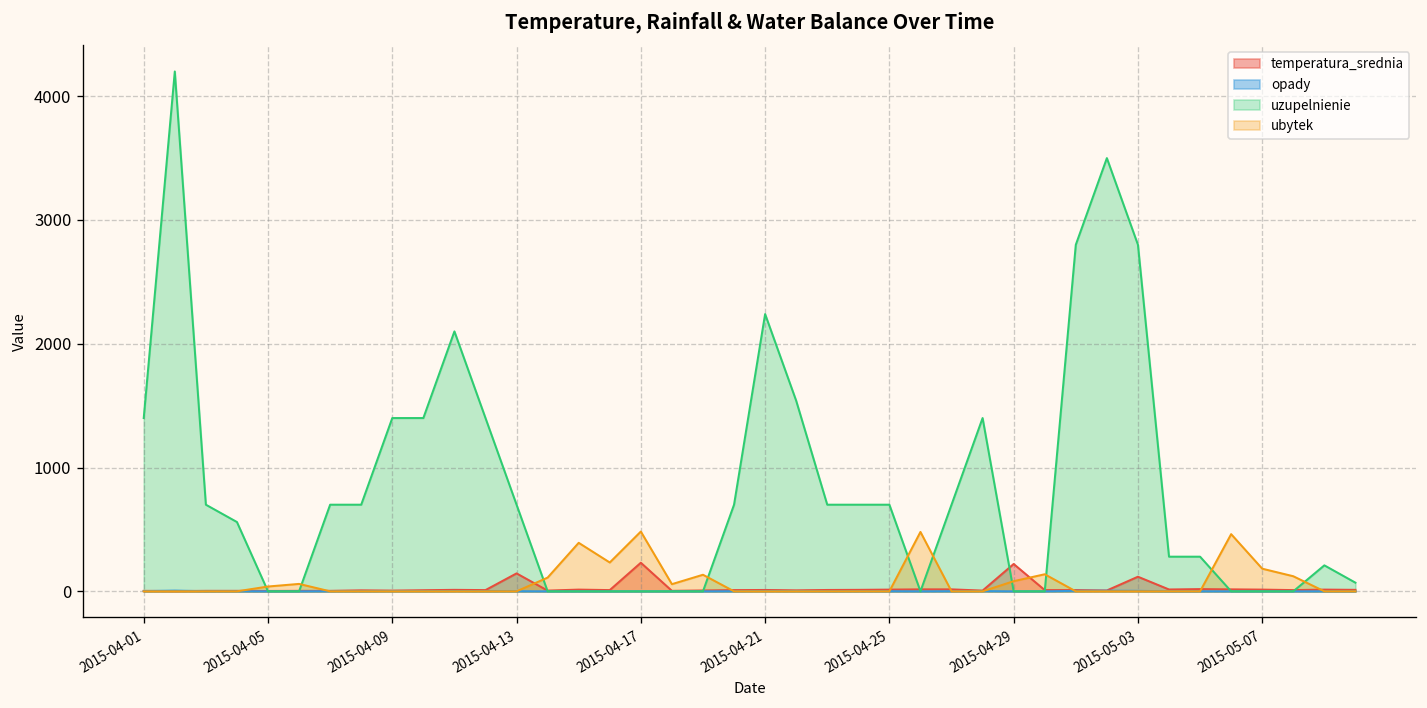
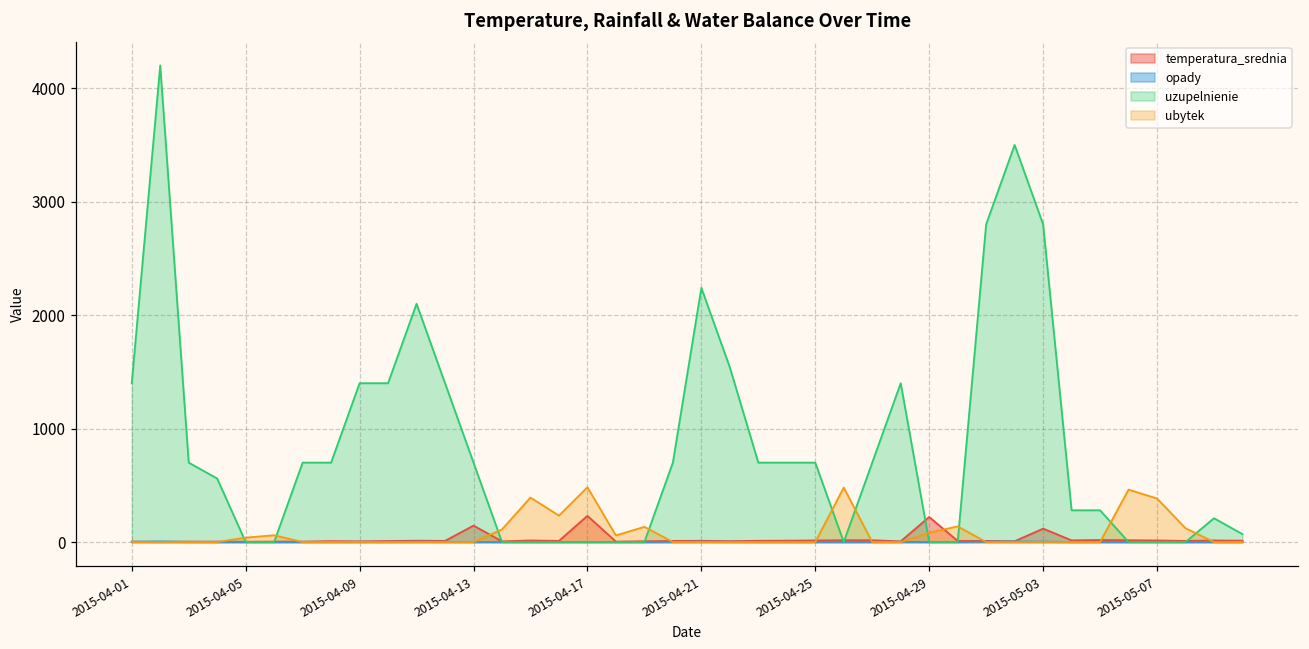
  {
    "temperatura_srednia": {
      "2015-04-13": 150,
      "2015-04-17": 230,
      "2015-04-29": 220,
      "2015-05-03": 120
    },
    "uzupelnienie": {
      "2015-04-01": 1400,
      "2015-04-09": 1400,
      "2015-04-13": 700,
      "2015-04-21": 2240,
      "2015-04-25": 700,
      "2015-05-03": 2800
    },
    "ubytek": {
      "2015-04-05": 40,
      "2015-04-17": 480,
      "2015-04-29": 80,
-     "2015-05-07": 180
+     "2015-05-07": 380
    }
  }
